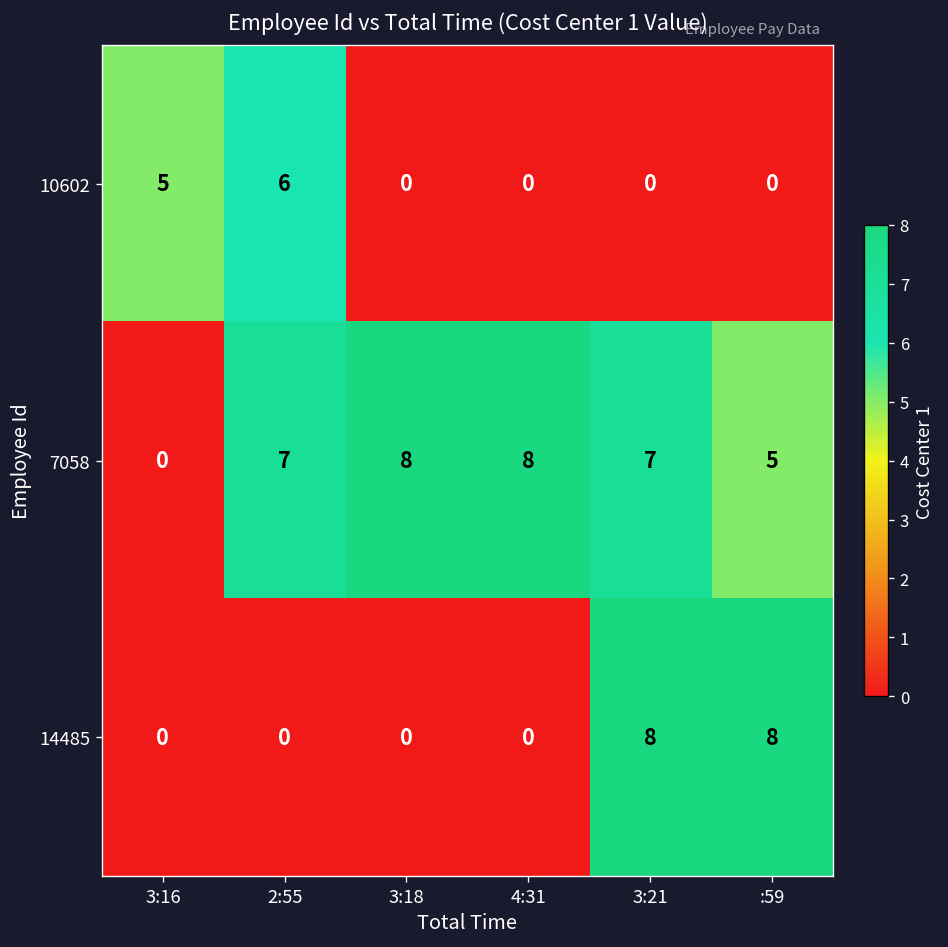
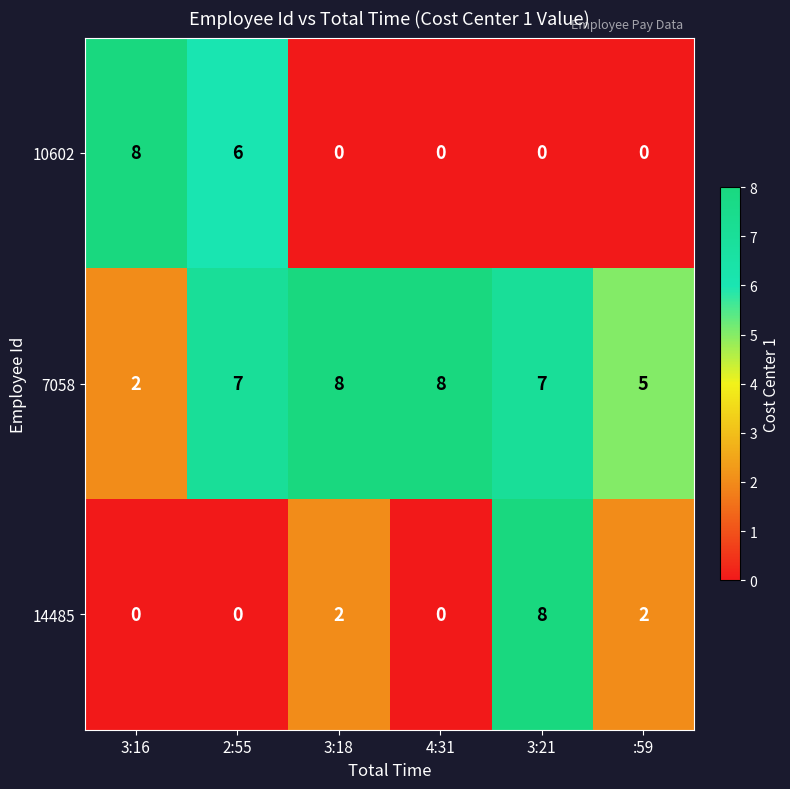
  {
    "10602": {
-     "3:16": 5,
+     "3:16": 8,
      "2:55": 6,
      "3:18": 0,
      "4:31": 0,
      "3:21": 0,
      ":59": 0
    },
    "7058": {
-     "3:16": 0,
+     "3:16": 2,
      "2:55": 7,
      "3:18": 8,
      "4:31": 8,
      "3:21": 7,
      ":59": 5
    },
    "14485": {
      "3:16": 0,
      "2:55": 0,
-     "3:18": 0,
+     "3:18": 2,
      "4:31": 0,
      "3:21": 8,
-     ":59": 8
+     ":59": 2
    }
  }
